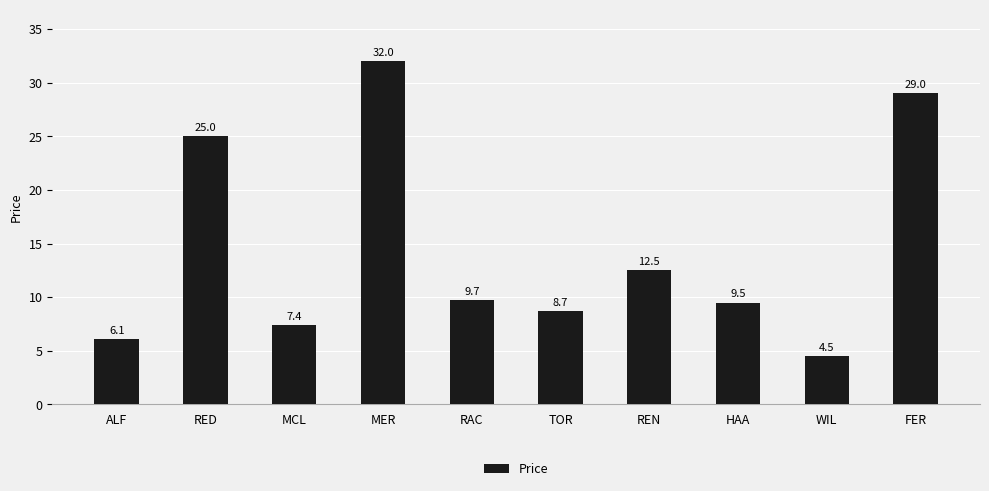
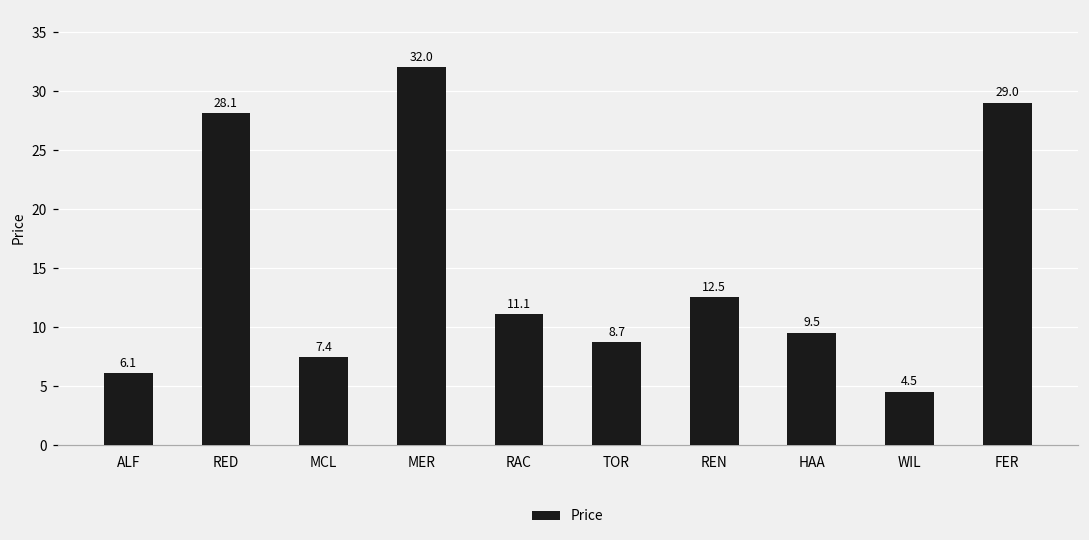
  {
    "ALF": 6.1,
-   "RED": 25.0,
+   "RED": 28.1,
    "MCL": 7.4,
    "MER": 32.0,
-   "RAC": 9.7,
+   "RAC": 11.1,
    "TOR": 8.7,
    "REN": 12.5,
    "HAA": 9.5,
    "WIL": 4.5,
    "FER": 29.0
  }
